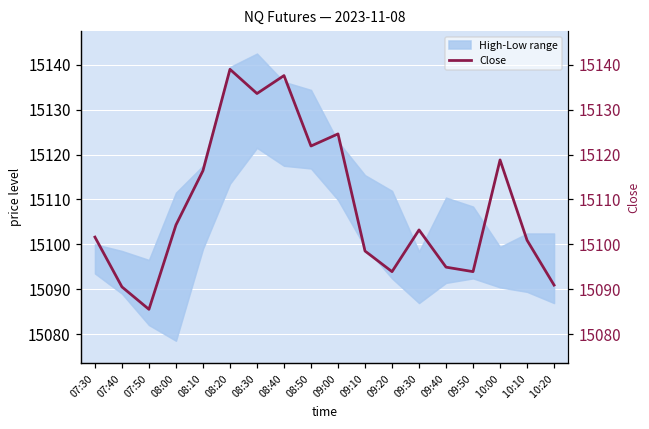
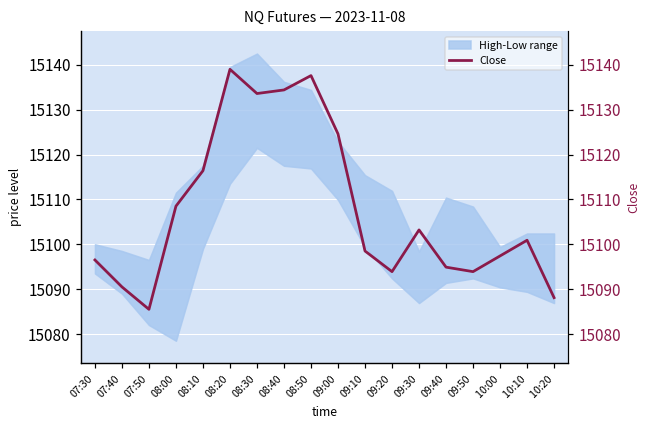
  {
    "Close": {
-     "07:30": 15102,
+     "07:30": 15097,
      "07:40": 15091,
      "07:50": 15086,
-     "08:00": 15104,
+     "08:00": 15109,
      "08:10": 15116,
      "08:20": 15139,
      "08:30": 15134,
-     "08:40": 15138,
-     "08:50": 15122,
+     "08:40": 15134,
+     "08:50": 15138,
      "09:00": 15125,
      "09:10": 15099,
      "09:20": 15094,
      "09:30": 15103,
      "09:40": 15095,
      "09:50": 15094,
-     "10:00": 15119,
+     "10:00": 15097,
      "10:10": 15101,
-     "10:20": 15091
+     "10:20": 15088
    }
  }
